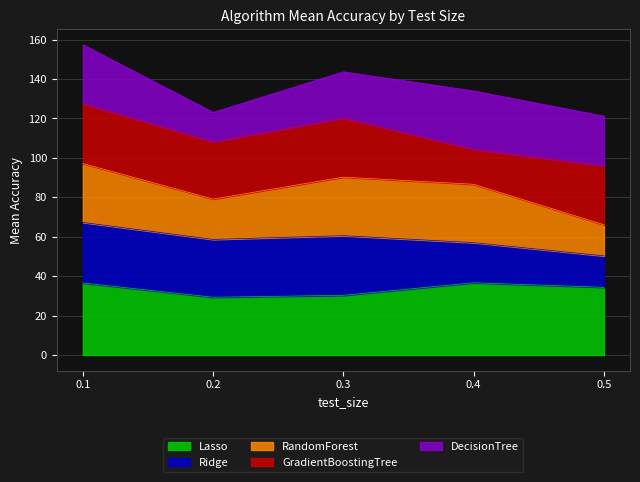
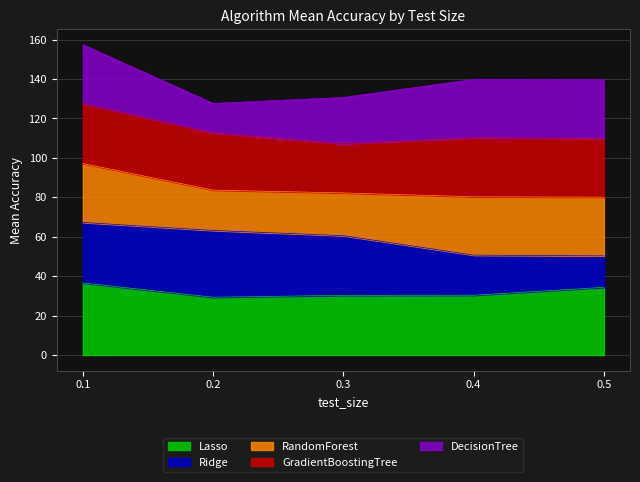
  {
    "Lasso": {
      "0.1": 37,
      "0.2": 29,
      "0.3": 30,
-     "0.4": 37,
+     "0.4": 30,
      "0.5": 34
    },
    "Ridge": {
      "0.1": 31,
-     "0.2": 29,
+     "0.2": 34,
      "0.3": 30,
      "0.4": 20,
      "0.5": 16
    },
    "RandomForest": {
      "0.1": 30,
      "0.2": 20,
-     "0.3": 30,
+     "0.3": 22,
      "0.4": 30,
-     "0.5": 16
+     "0.5": 30
    },
    "GradientBoostingTree": {
      "0.1": 30,
      "0.2": 29,
-     "0.3": 30,
-     "0.4": 18,
+     "0.3": 25,
+     "0.4": 30,
      "0.5": 30
    },
    "DecisionTree": {
      "0.1": 30,
      "0.2": 15,
      "0.3": 24,
      "0.4": 30,
-     "0.5": 25
+     "0.5": 30
    }
  }
